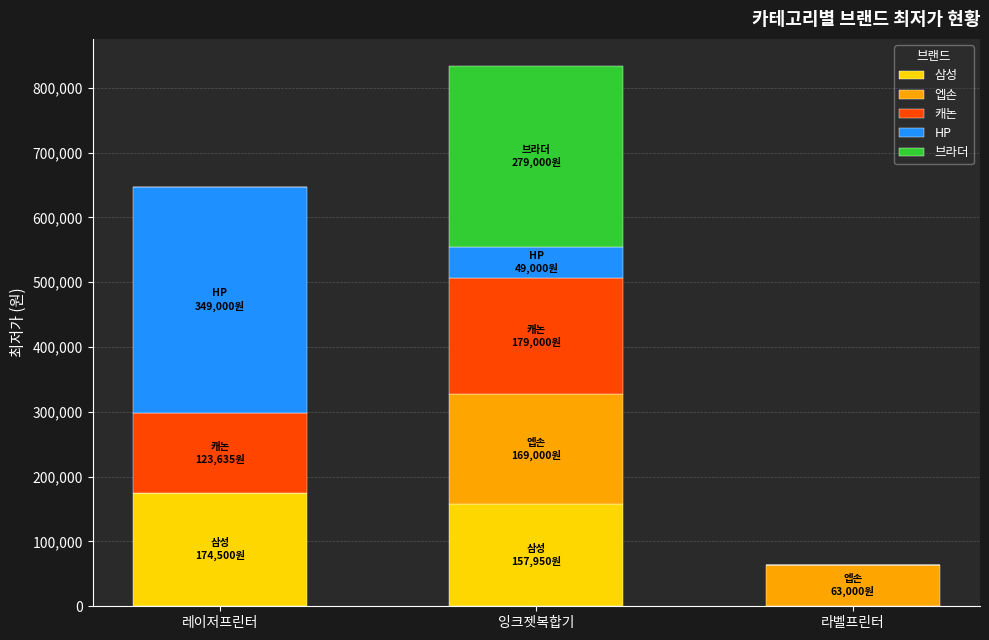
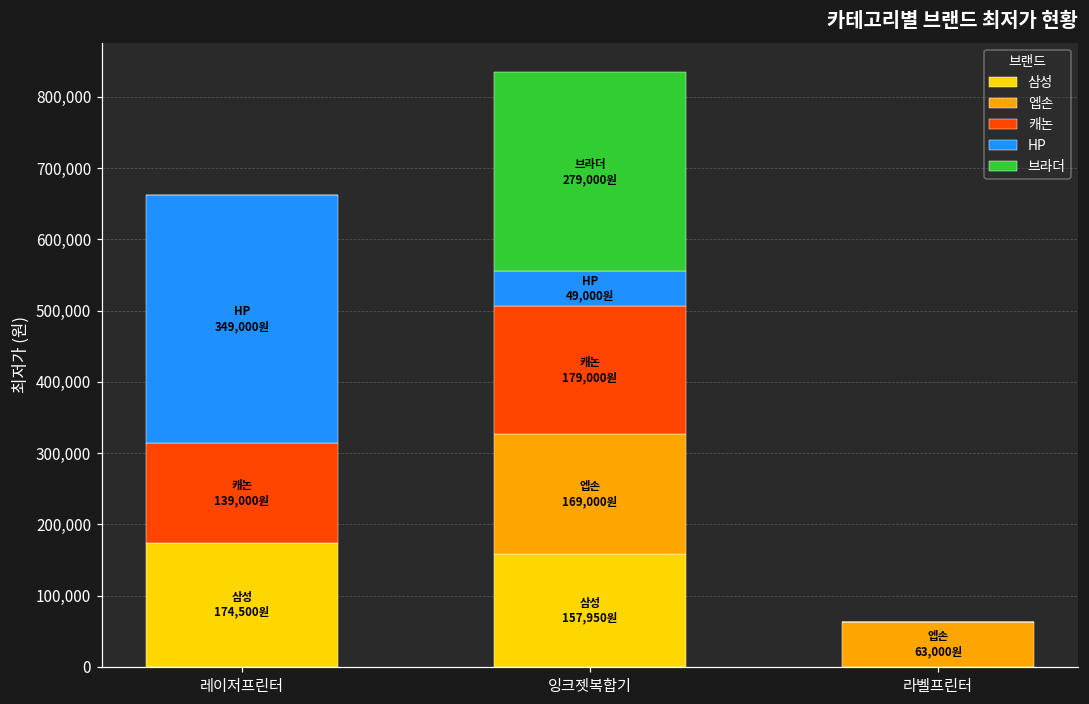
  {
    "캐논": {
-     "레이저프린터": "123,635원",
+     "레이저프린터": "139,000원",
      "잉크젯복합기": "179,000원"
    },
    "HP": {
      "레이저프린터": "349,000원",
      "잉크젯복합기": "49,000원"
    },
    "브라더": {
      "잉크젯복합기": "279,000원"
    }
  }
